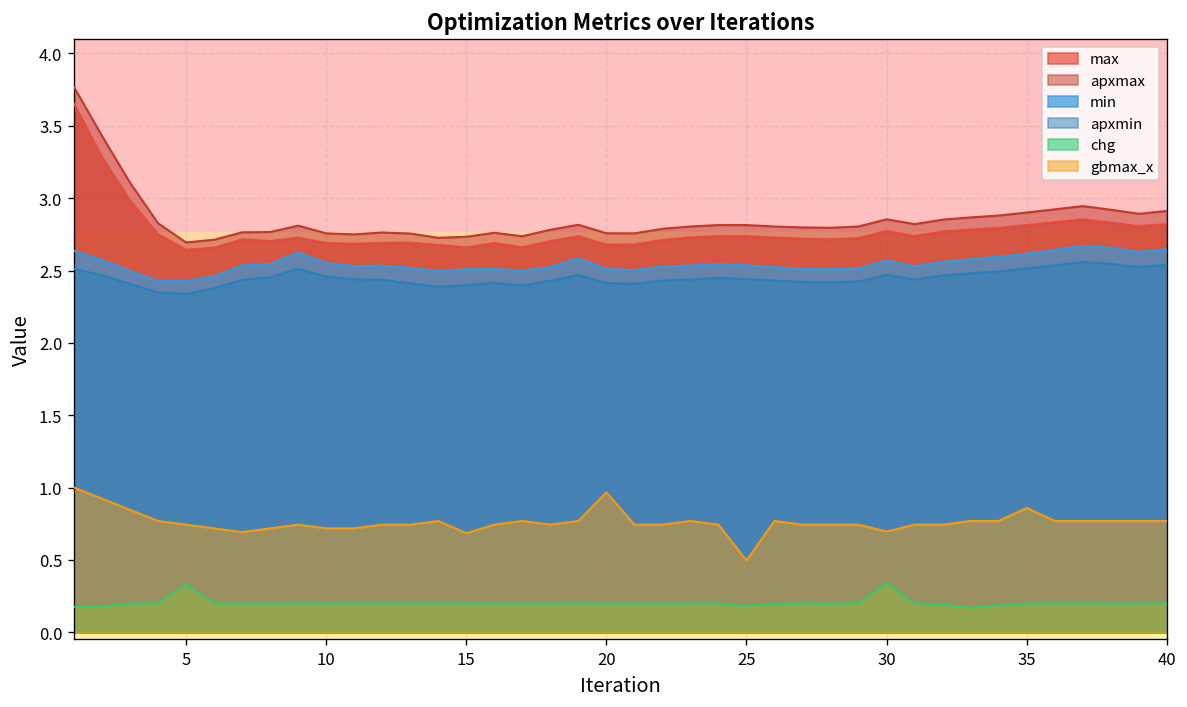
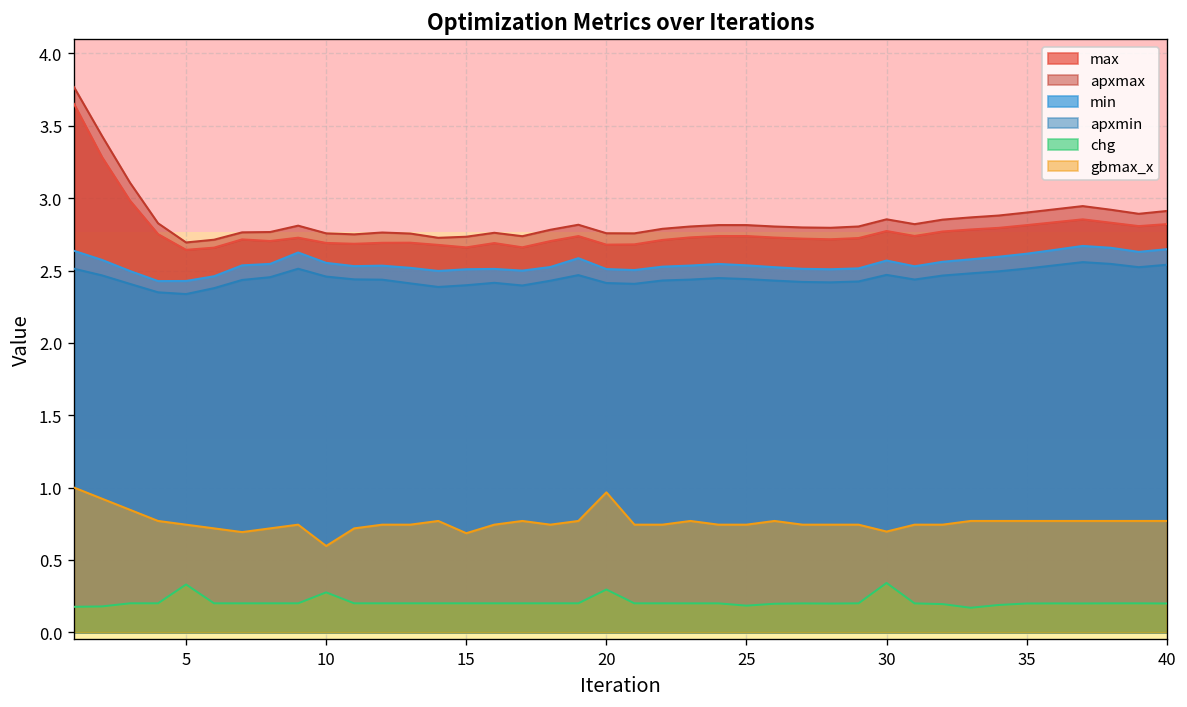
  {
    "chg": {
      "5": 0.33,
-     "10": 0.20,
+     "10": 0.28,
      "15": 0.20,
-     "20": 0.20,
+     "20": 0.30,
      "25": 0.18,
      "30": 0.34,
      "35": 0.20,
      "40": 0.20
    },
    "gbmax_x": {
      "5": 0.74,
-     "10": 0.72,
+     "10": 0.60,
      "15": 0.68,
      "20": 0.97,
-     "25": 0.50,
+     "25": 0.74,
      "30": 0.70,
-     "35": 0.86,
+     "35": 0.77,
      "40": 0.77
    }
  }
